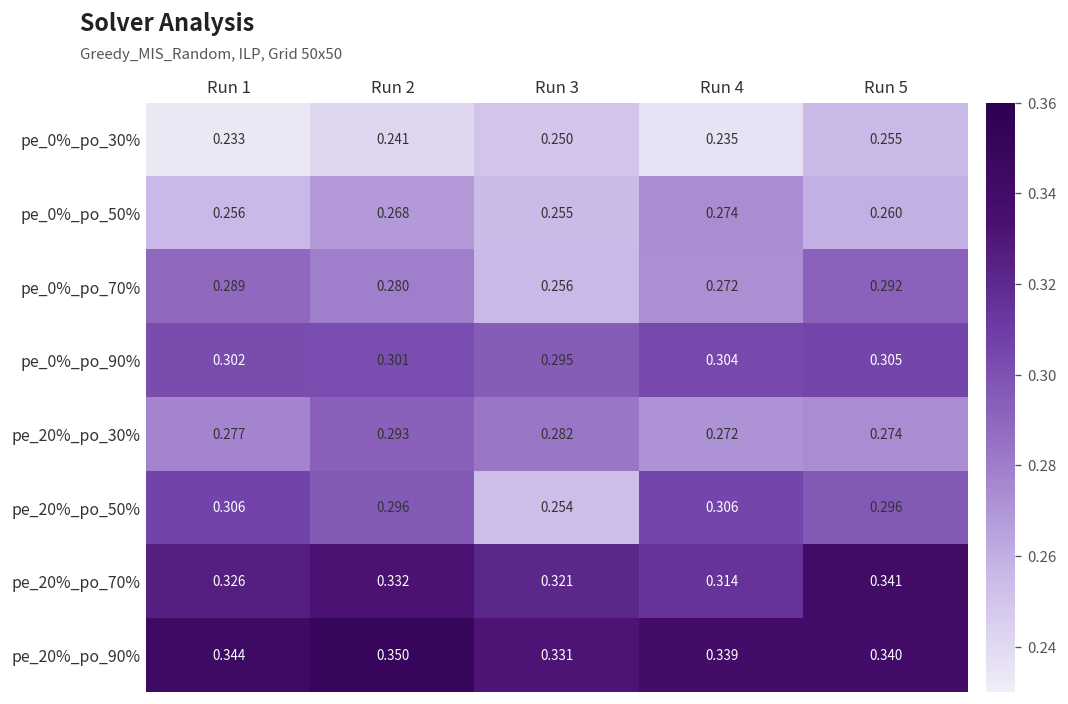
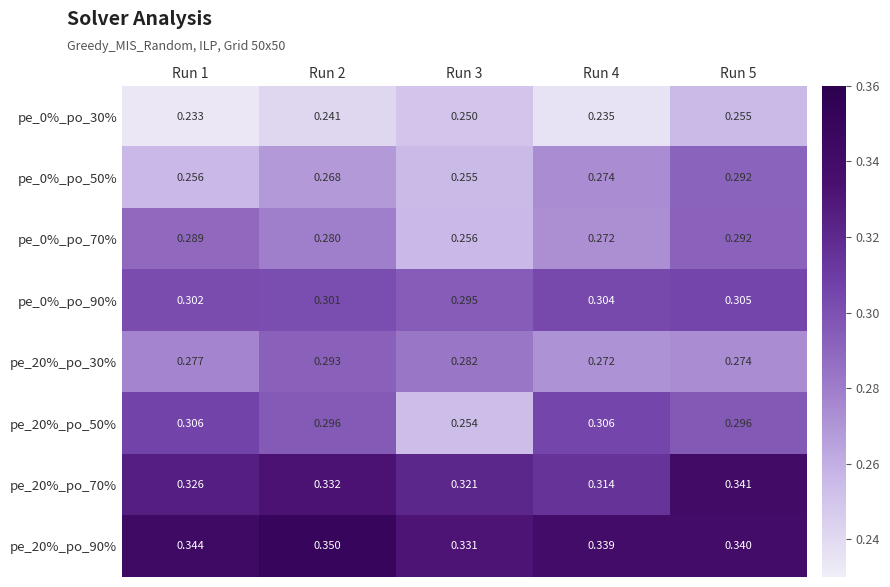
  {
    "pe_0%_po_30%": {
      "Run 1": 0.233,
      "Run 2": 0.241,
      "Run 3": 0.250,
      "Run 4": 0.235,
      "Run 5": 0.255
    },
    "pe_0%_po_50%": {
      "Run 1": 0.256,
      "Run 2": 0.268,
      "Run 3": 0.255,
      "Run 4": 0.274,
-     "Run 5": 0.260
+     "Run 5": 0.292
    },
    "pe_0%_po_70%": {
      "Run 1": 0.289,
      "Run 2": 0.280,
      "Run 3": 0.256,
      "Run 4": 0.272,
      "Run 5": 0.292
    },
    "pe_0%_po_90%": {
      "Run 1": 0.302,
      "Run 2": 0.301,
      "Run 3": 0.295,
      "Run 4": 0.304,
      "Run 5": 0.305
    },
    "pe_20%_po_30%": {
      "Run 1": 0.277,
      "Run 2": 0.293,
      "Run 3": 0.282,
      "Run 4": 0.272,
      "Run 5": 0.274
    },
    "pe_20%_po_50%": {
      "Run 1": 0.306,
      "Run 2": 0.296,
      "Run 3": 0.254,
      "Run 4": 0.306,
      "Run 5": 0.296
    },
    "pe_20%_po_70%": {
      "Run 1": 0.326,
      "Run 2": 0.332,
      "Run 3": 0.321,
      "Run 4": 0.314,
      "Run 5": 0.341
    },
    "pe_20%_po_90%": {
      "Run 1": 0.344,
      "Run 2": 0.350,
      "Run 3": 0.331,
      "Run 4": 0.339,
      "Run 5": 0.340
    }
  }
